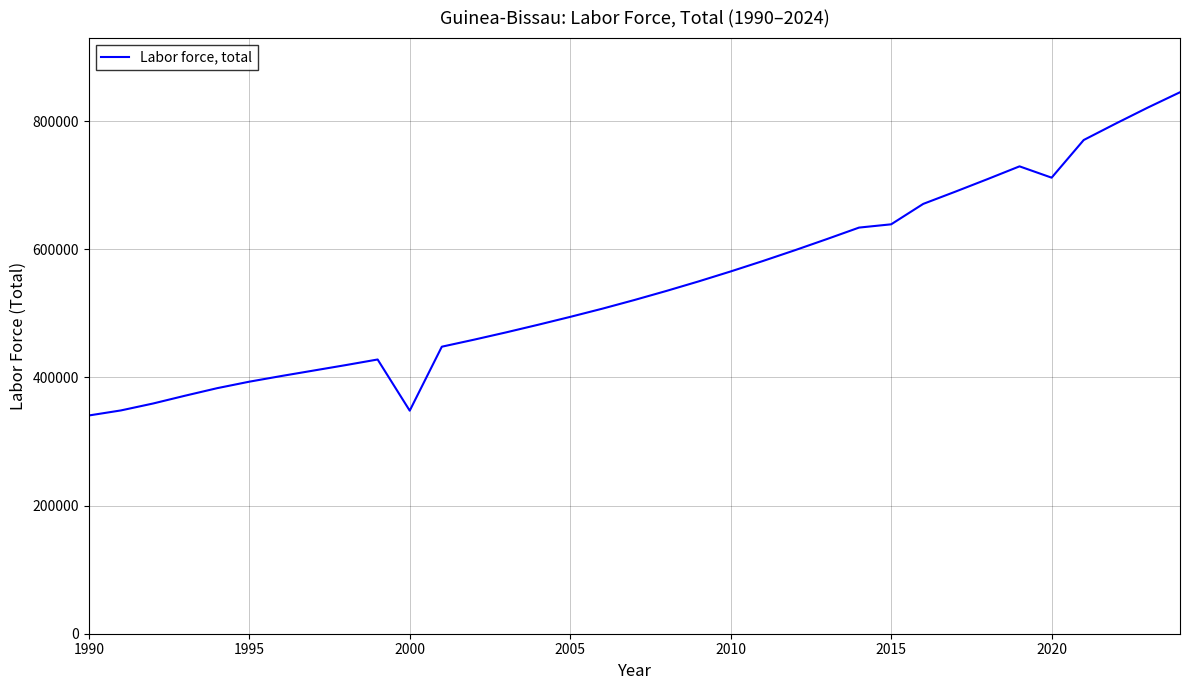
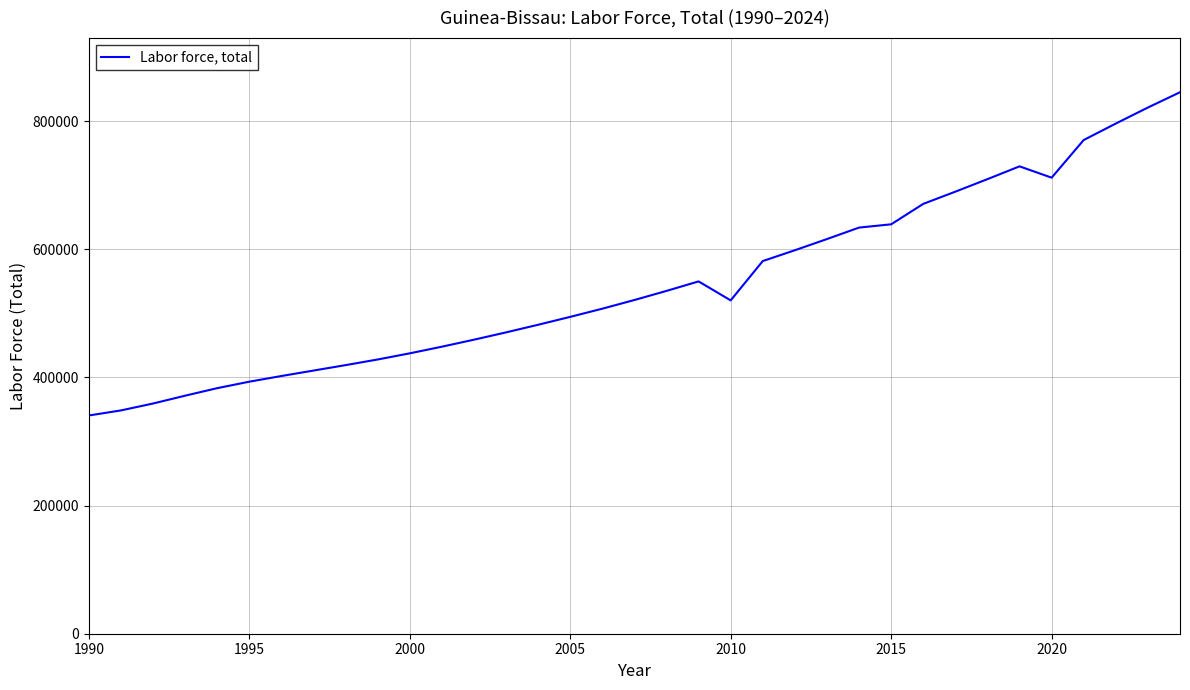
  {
    "1990": 340000,
    "1995": 390000,
-   "2000": 350000,
+   "2000": 440000,
    "2005": 490000,
-   "2010": 570000,
+   "2010": 520000,
    "2015": 640000,
    "2020": 710000
  }
